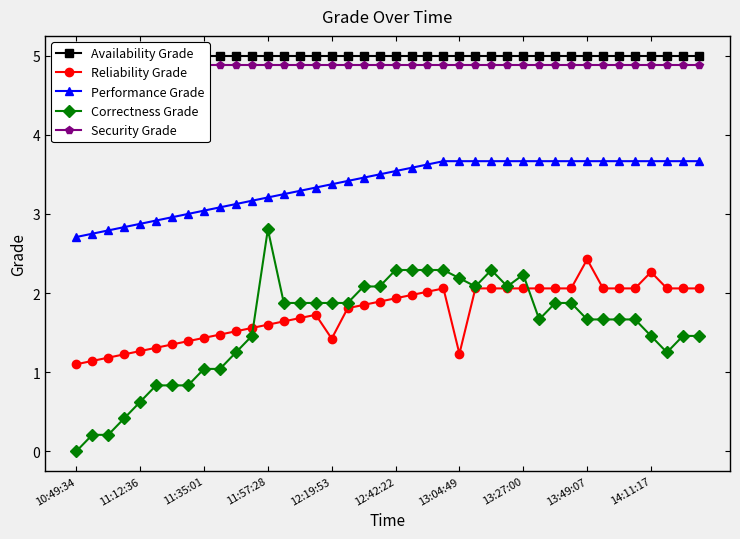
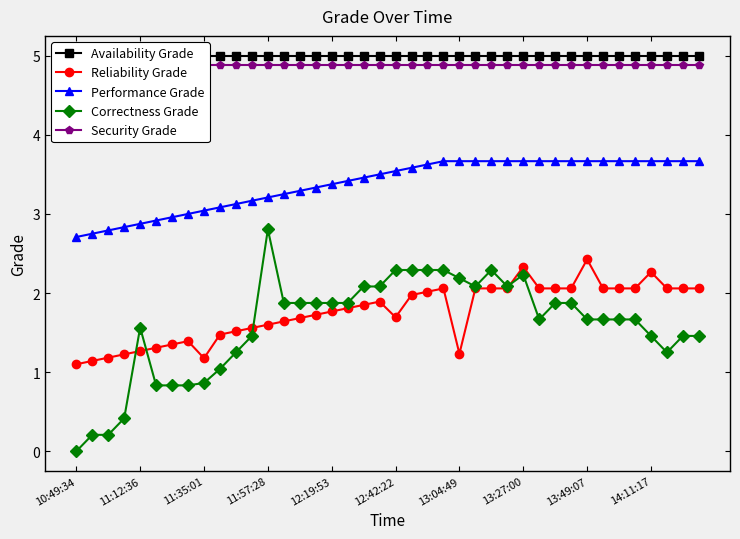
  {
    "Availability Grade": {
      "11:57:28": 5.0,
      "12:19:53": 5.0,
      "12:42:22": 5.0,
      "13:04:49": 5.0,
      "13:27:00": 5.0,
      "13:49:07": 5.0,
      "14:11:17": 5.0
    },
    "Reliability Grade": {
      "10:49:34": 1.1,
      "11:12:36": 1.3,
-     "11:35:01": 1.4,
+     "11:35:01": 1.2,
      "11:57:28": 1.6,
-     "12:19:53": 1.4,
-     "12:42:22": 1.9,
+     "12:19:53": 1.8,
+     "12:42:22": 1.7,
      "13:04:49": 1.2,
-     "13:27:00": 2.1,
+     "13:27:00": 2.3,
      "13:49:07": 2.4,
      "14:11:17": 2.3
    },
    "Performance Grade": {
      "10:49:34": 2.7,
      "11:12:36": 2.9,
      "11:35:01": 3.0,
      "11:57:28": 3.2,
      "12:19:53": 3.4,
      "12:42:22": 3.5,
      "13:04:49": 3.7,
      "13:27:00": 3.7,
      "13:49:07": 3.7,
      "14:11:17": 3.7
    },
    "Correctness Grade": {
      "10:49:34": 0.0,
-     "11:12:36": 0.6,
-     "11:35:01": 1.0,
+     "11:12:36": 1.6,
+     "11:35:01": 0.9,
      "11:57:28": 2.8,
      "12:19:53": 1.9,
      "12:42:22": 2.3,
      "13:04:49": 2.2,
      "13:27:00": 2.2,
      "13:49:07": 1.7,
      "14:11:17": 1.5
    },
    "Security Grade": {
      "11:57:28": 4.9,
      "12:19:53": 4.9,
      "12:42:22": 4.9,
      "13:04:49": 4.9,
      "13:27:00": 4.9,
      "13:49:07": 4.9,
      "14:11:17": 4.9
    }
  }
